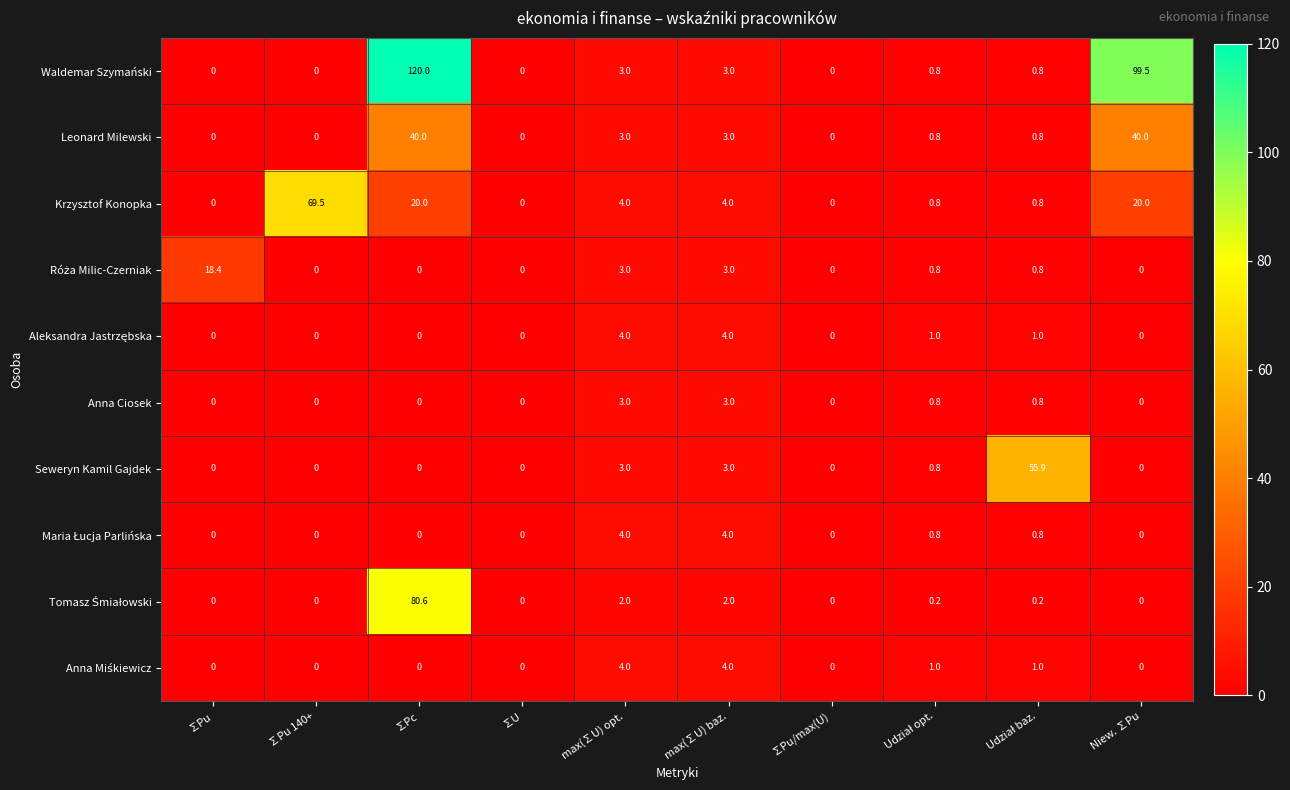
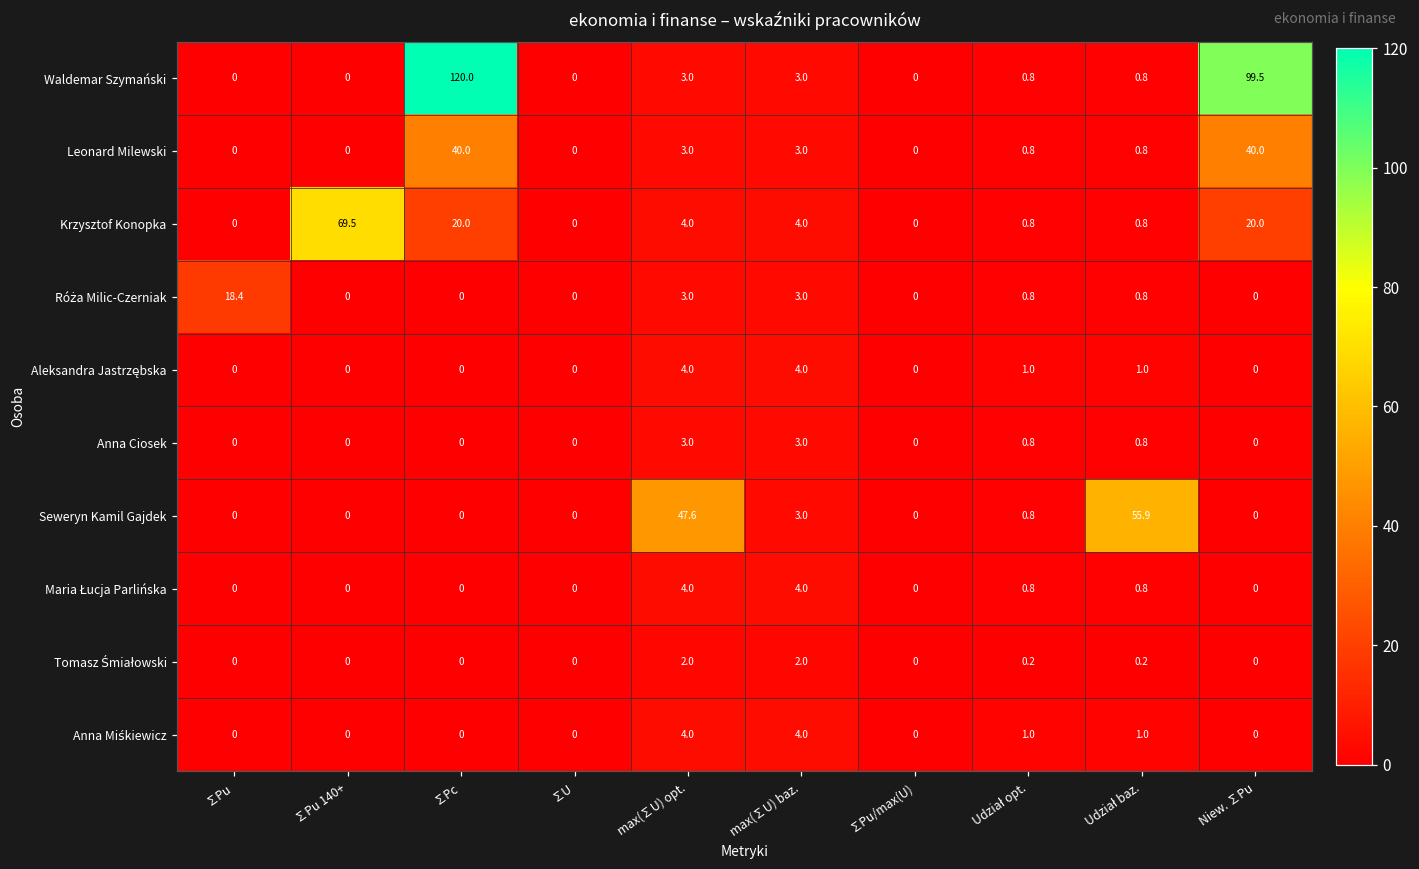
  {
    "Waldemar Szymański": {
      "∑Pu": 0,
      "∑Pu 140+": 0,
      "∑Pc": 120.0,
      "∑U": 0,
      "max(∑U) opt.": 3.0,
      "max(∑U) baz.": 3.0,
      "∑Pu/max(U)": 0,
      "Udział opt.": 0.8,
      "Udział baz.": 0.8,
      "Niew. ∑Pu": 99.5
    },
    "Leonard Milewski": {
      "∑Pu": 0,
      "∑Pu 140+": 0,
      "∑Pc": 40.0,
      "∑U": 0,
      "max(∑U) opt.": 3.0,
      "max(∑U) baz.": 3.0,
      "∑Pu/max(U)": 0,
      "Udział opt.": 0.8,
      "Udział baz.": 0.8,
      "Niew. ∑Pu": 40.0
    },
    "Krzysztof Konopka": {
      "∑Pu": 0,
      "∑Pu 140+": 69.5,
      "∑Pc": 20.0,
      "∑U": 0,
      "max(∑U) opt.": 4.0,
      "max(∑U) baz.": 4.0,
      "∑Pu/max(U)": 0,
      "Udział opt.": 0.8,
      "Udział baz.": 0.8,
      "Niew. ∑Pu": 20.0
    },
    "Róża Milic-Czerniak": {
      "∑Pu": 18.4,
      "∑Pu 140+": 0,
      "∑Pc": 0,
      "∑U": 0,
      "max(∑U) opt.": 3.0,
      "max(∑U) baz.": 3.0,
      "∑Pu/max(U)": 0,
      "Udział opt.": 0.8,
      "Udział baz.": 0.8,
      "Niew. ∑Pu": 0
    },
    "Aleksandra Jastrzębska": {
      "∑Pu": 0,
      "∑Pu 140+": 0,
      "∑Pc": 0,
      "∑U": 0,
      "max(∑U) opt.": 4.0,
      "max(∑U) baz.": 4.0,
      "∑Pu/max(U)": 0,
      "Udział opt.": 1.0,
      "Udział baz.": 1.0,
      "Niew. ∑Pu": 0
    },
    "Anna Ciosek": {
      "∑Pu": 0,
      "∑Pu 140+": 0,
      "∑Pc": 0,
      "∑U": 0,
      "max(∑U) opt.": 3.0,
      "max(∑U) baz.": 3.0,
      "∑Pu/max(U)": 0,
      "Udział opt.": 0.8,
      "Udział baz.": 0.8,
      "Niew. ∑Pu": 0
    },
    "Seweryn Kamil Gajdek": {
      "∑Pu": 0,
      "∑Pu 140+": 0,
      "∑Pc": 0,
      "∑U": 0,
-     "max(∑U) opt.": 3.0,
+     "max(∑U) opt.": 47.6,
      "max(∑U) baz.": 3.0,
      "∑Pu/max(U)": 0,
      "Udział opt.": 0.8,
      "Udział baz.": 55.9,
      "Niew. ∑Pu": 0
    },
    "Maria Łucja Parlińska": {
      "∑Pu": 0,
      "∑Pu 140+": 0,
      "∑Pc": 0,
      "∑U": 0,
      "max(∑U) opt.": 4.0,
      "max(∑U) baz.": 4.0,
      "∑Pu/max(U)": 0,
      "Udział opt.": 0.8,
      "Udział baz.": 0.8,
      "Niew. ∑Pu": 0
    },
    "Tomasz Śmiałowski": {
      "∑Pu": 0,
      "∑Pu 140+": 0,
-     "∑Pc": 80.6,
+     "∑Pc": 0,
      "∑U": 0,
      "max(∑U) opt.": 2.0,
      "max(∑U) baz.": 2.0,
      "∑Pu/max(U)": 0,
      "Udział opt.": 0.2,
      "Udział baz.": 0.2,
      "Niew. ∑Pu": 0
    },
    "Anna Miśkiewicz": {
      "∑Pu": 0,
      "∑Pu 140+": 0,
      "∑Pc": 0,
      "∑U": 0,
      "max(∑U) opt.": 4.0,
      "max(∑U) baz.": 4.0,
      "∑Pu/max(U)": 0,
      "Udział opt.": 1.0,
      "Udział baz.": 1.0,
      "Niew. ∑Pu": 0
    }
  }
